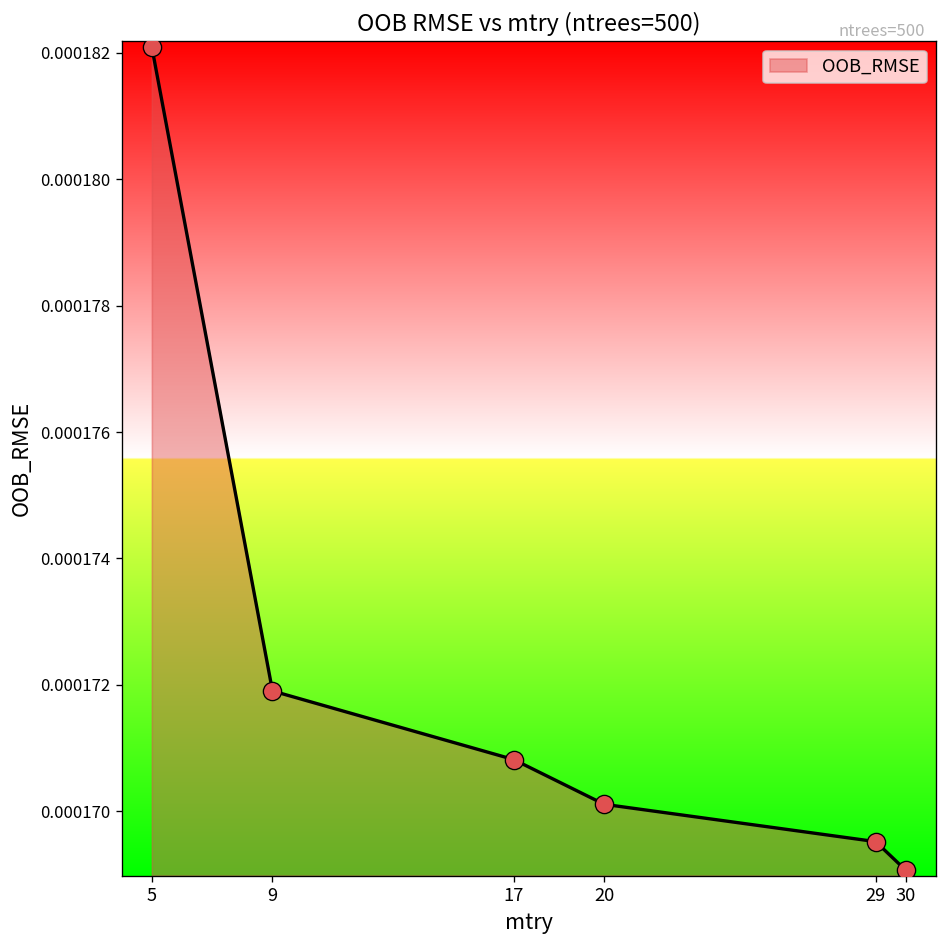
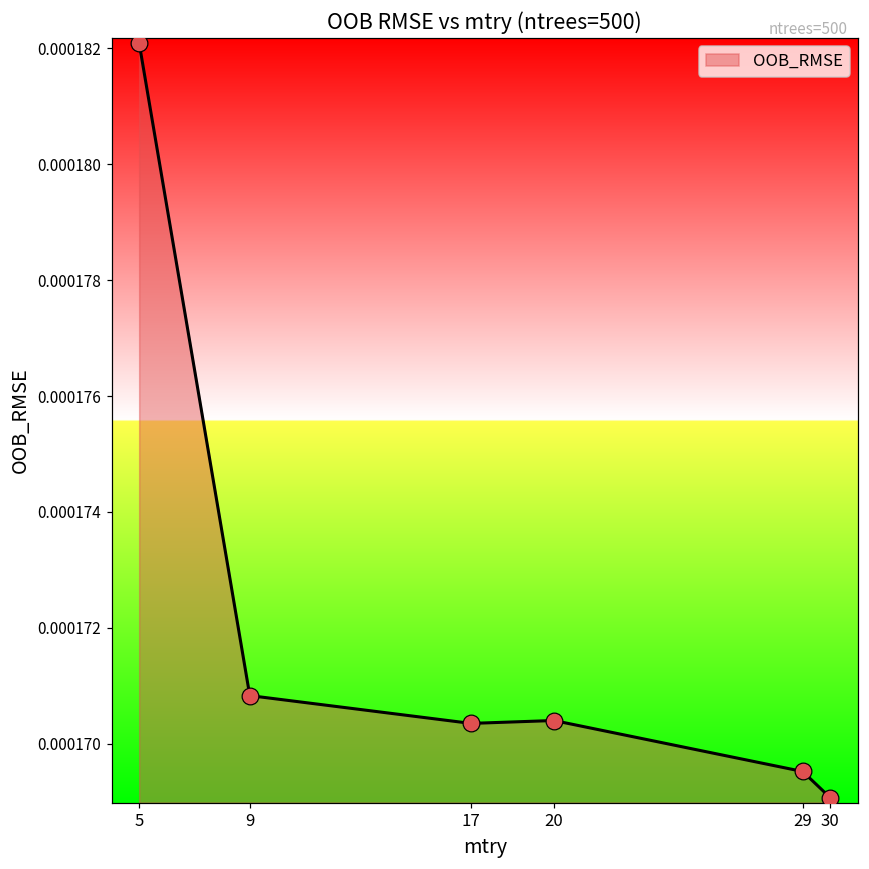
  {
    "5": 0.0001821,
-   "9": 0.0001719,
-   "17": 0.0001708,
-   "20": 0.0001701,
+   "9": 0.0001708,
+   "17": 0.0001704,
+   "20": 0.0001704,
    "29": 0.0001695,
    "30": 0.0001691
  }
